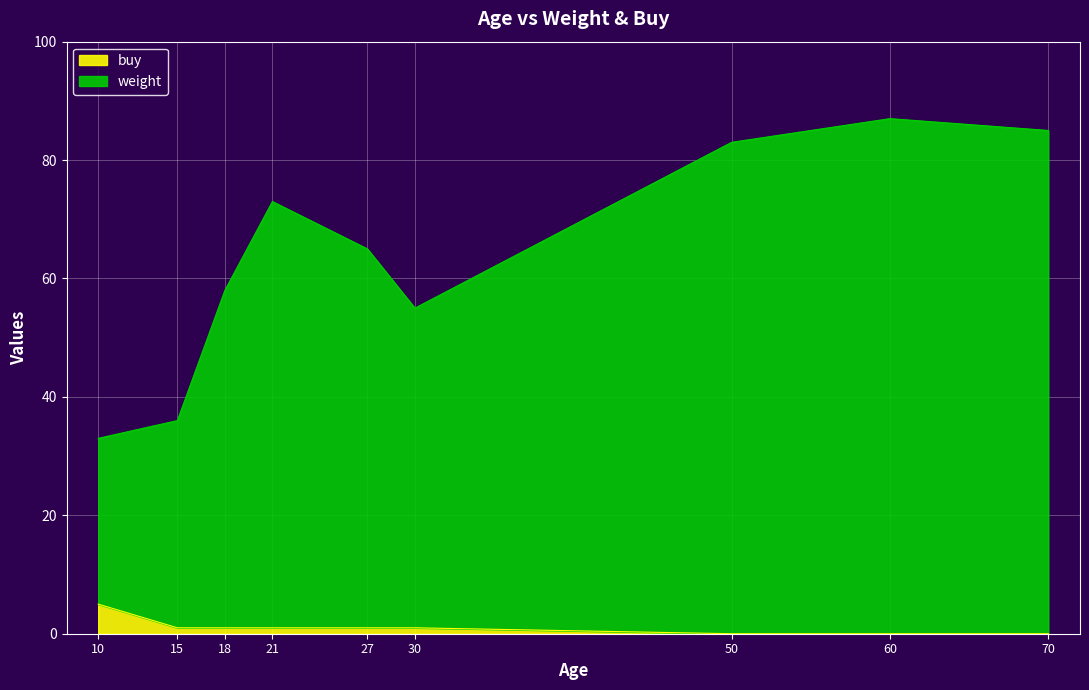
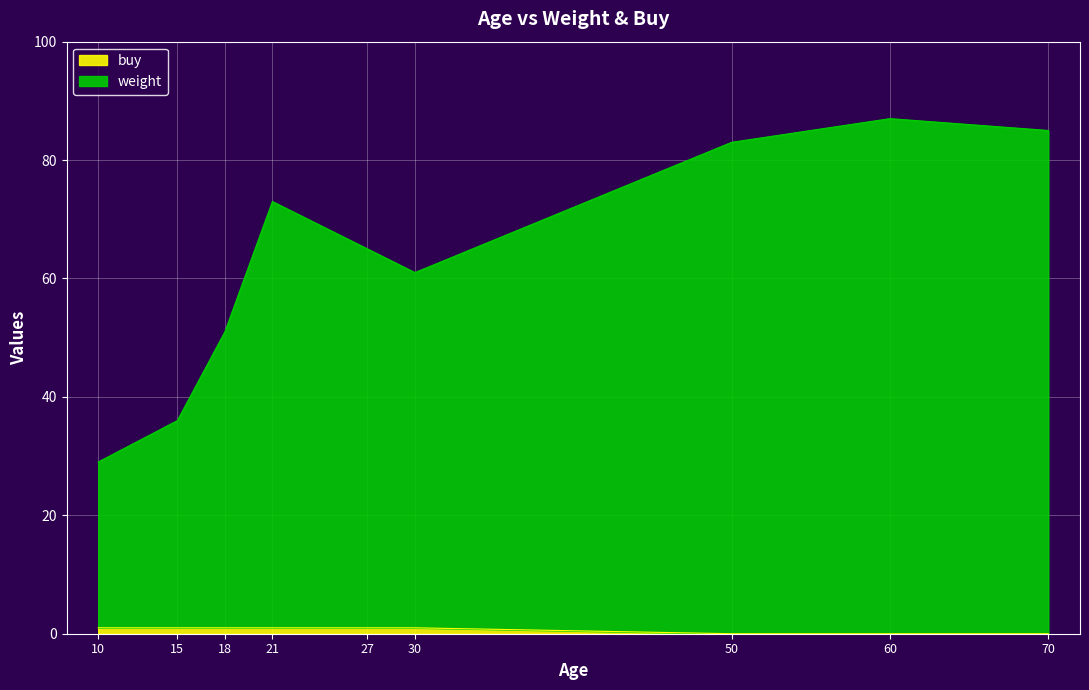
  {
    "buy": {
-     "10": 5,
+     "10": 1,
      "15": 1,
      "18": 1,
      "21": 1,
      "27": 1,
      "30": 1,
      "50": 0,
      "60": 0,
      "70": 0
    },
    "weight": {
      "10": 28,
      "15": 35,
-     "18": 57,
+     "18": 50,
      "21": 72,
      "27": 64,
-     "30": 54,
+     "30": 60,
      "50": 83,
      "60": 87,
      "70": 85
    }
  }
